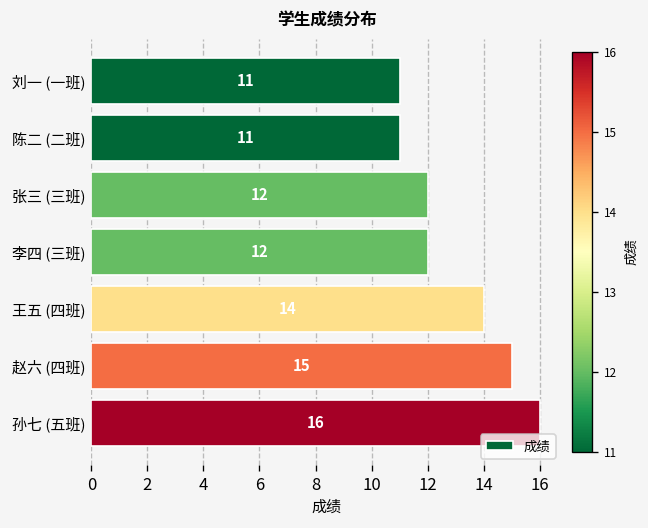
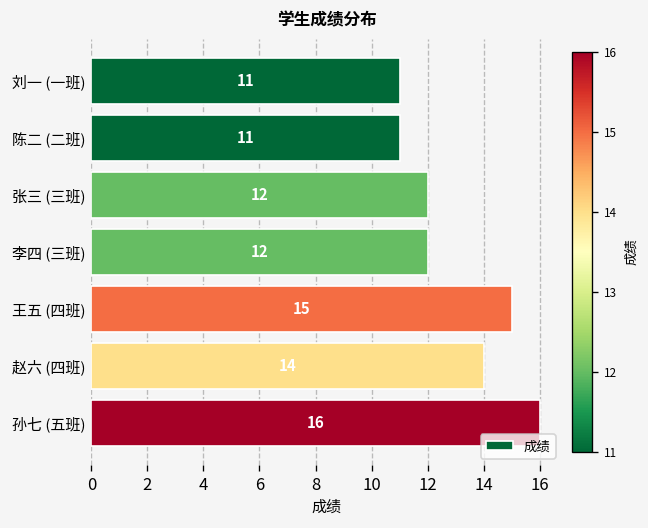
  {
    "刘一 (一班)": 11,
    "陈二 (二班)": 11,
    "张三 (三班)": 12,
    "李四 (三班)": 12,
-   "王五 (四班)": 14,
-   "赵六 (四班)": 15,
+   "王五 (四班)": 15,
+   "赵六 (四班)": 14,
    "孙七 (五班)": 16
  }
